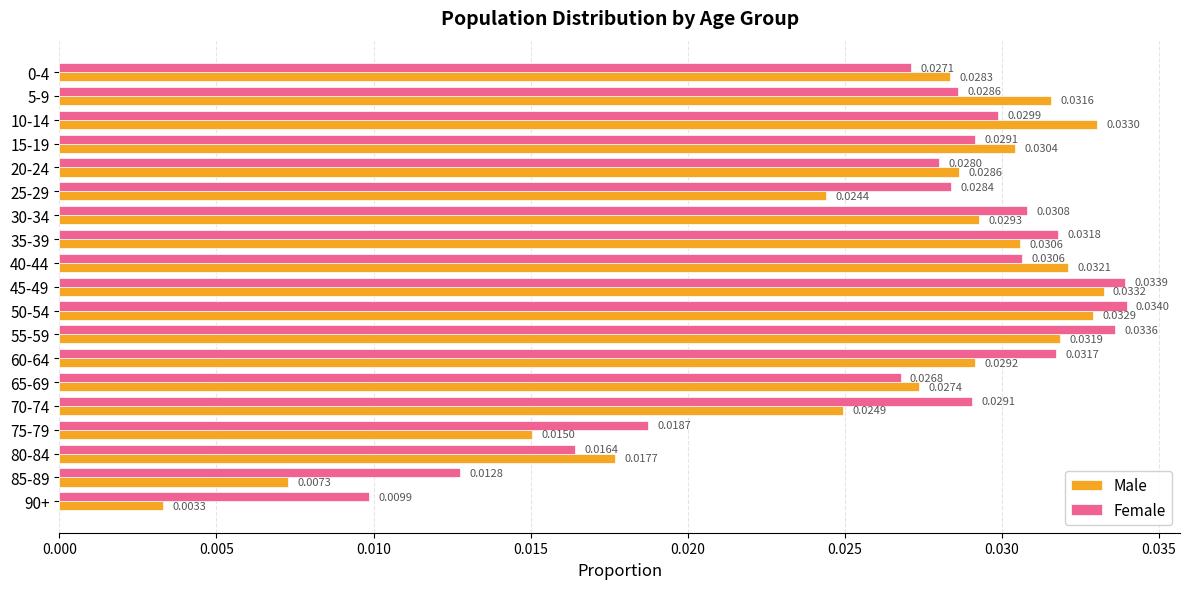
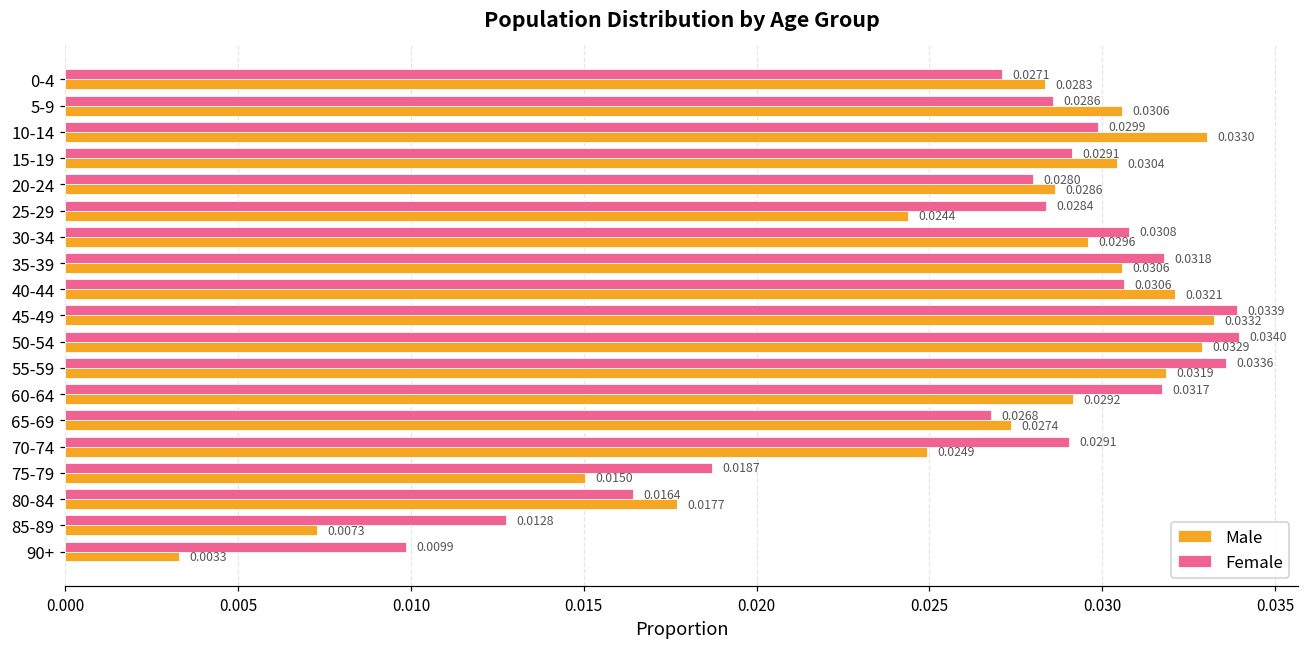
  {
    "Male": {
      "0-4": 0.0283,
-     "5-9": 0.0316,
+     "5-9": 0.0306,
      "10-14": 0.0330,
      "15-19": 0.0304,
      "20-24": 0.0286,
      "25-29": 0.0244,
-     "30-34": 0.0293,
+     "30-34": 0.0296,
      "35-39": 0.0306,
      "40-44": 0.0321,
      "45-49": 0.0332,
      "50-54": 0.0329,
      "55-59": 0.0319,
      "60-64": 0.0292,
      "65-69": 0.0274,
      "70-74": 0.0249,
      "75-79": 0.0150,
      "80-84": 0.0177,
      "85-89": 0.0073,
      "90+": 0.0033
    },
    "Female": {
      "0-4": 0.0271,
      "5-9": 0.0286,
      "10-14": 0.0299,
      "15-19": 0.0291,
      "20-24": 0.0280,
      "25-29": 0.0284,
      "30-34": 0.0308,
      "35-39": 0.0318,
      "40-44": 0.0306,
      "45-49": 0.0339,
      "50-54": 0.0340,
      "55-59": 0.0336,
      "60-64": 0.0317,
      "65-69": 0.0268,
      "70-74": 0.0291,
      "75-79": 0.0187,
      "80-84": 0.0164,
      "85-89": 0.0128,
      "90+": 0.0099
    }
  }
